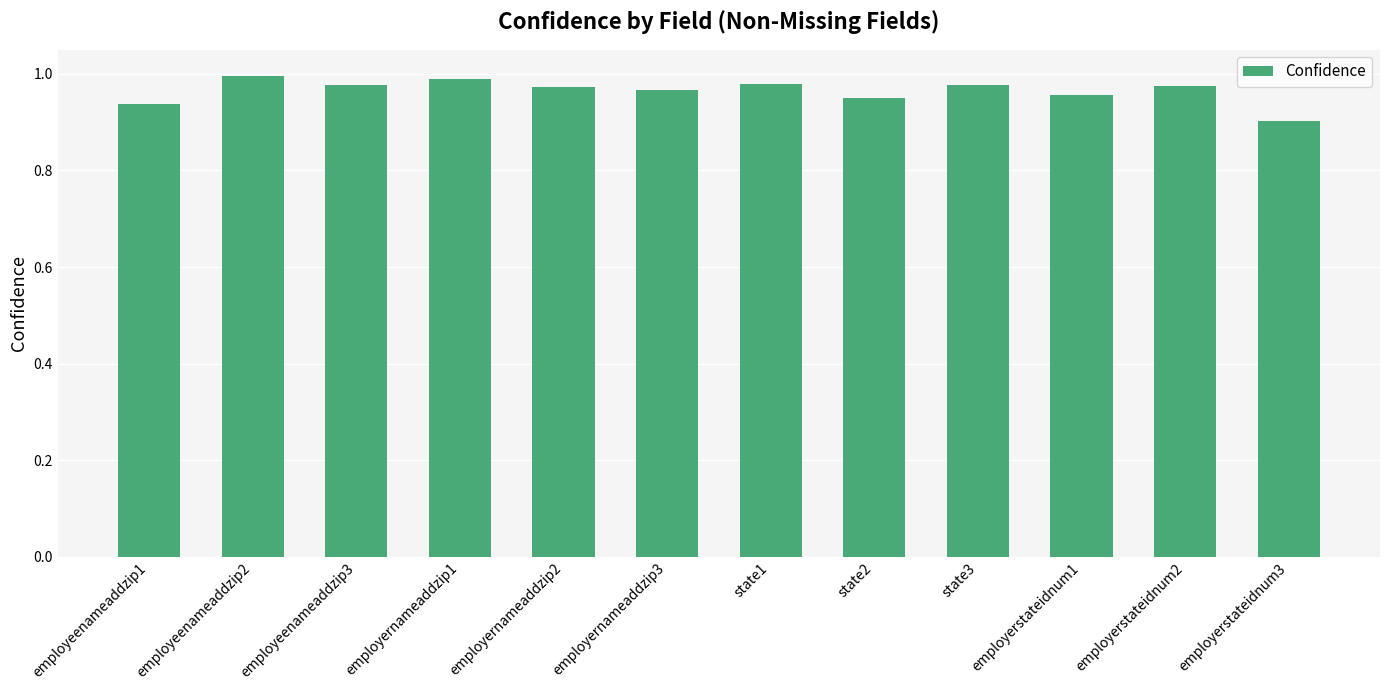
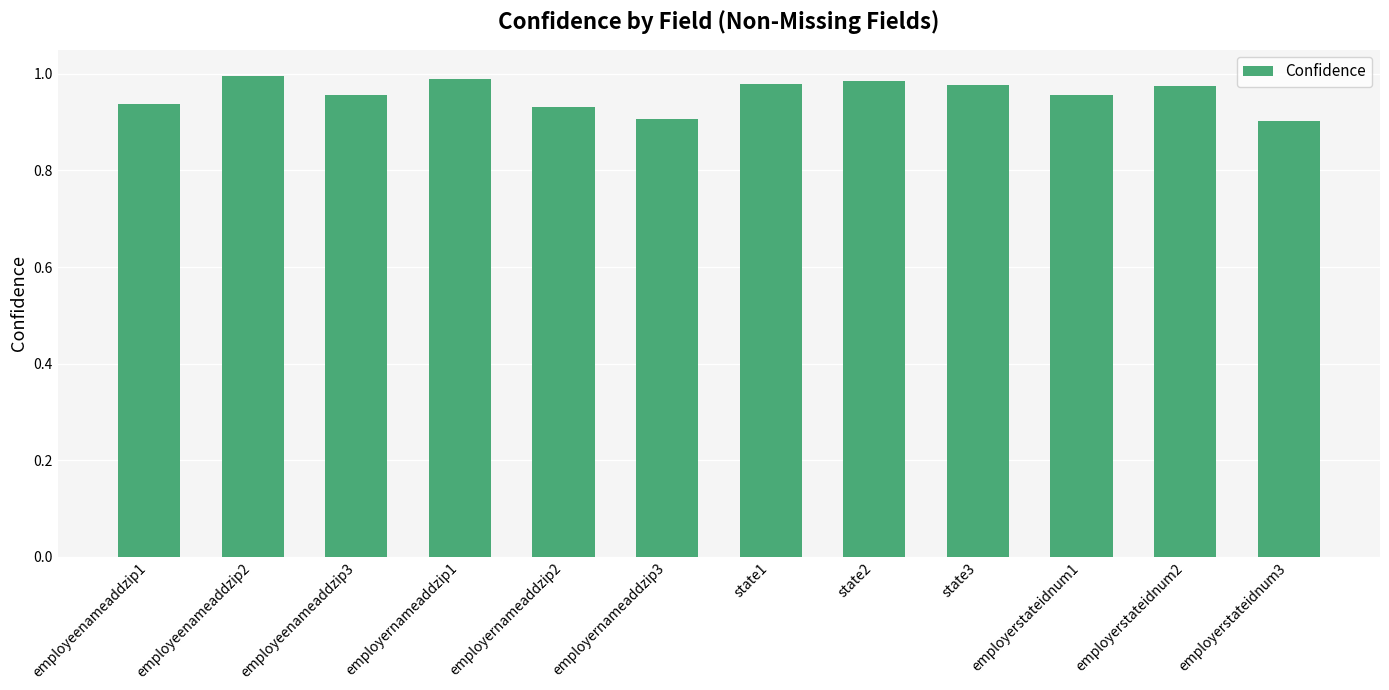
  {
    "employeenameaddzip1": 0.94,
    "employeenameaddzip2": 0.99,
-   "employeenameaddzip3": 0.98,
+   "employeenameaddzip3": 0.96,
    "employernameaddzip1": 0.99,
-   "employernameaddzip2": 0.97,
-   "employernameaddzip3": 0.97,
+   "employernameaddzip2": 0.93,
+   "employernameaddzip3": 0.91,
    "state1": 0.98,
-   "state2": 0.95,
+   "state2": 0.99,
    "state3": 0.98,
    "employerstateidnum1": 0.96,
    "employerstateidnum2": 0.98,
    "employerstateidnum3": 0.90
  }
